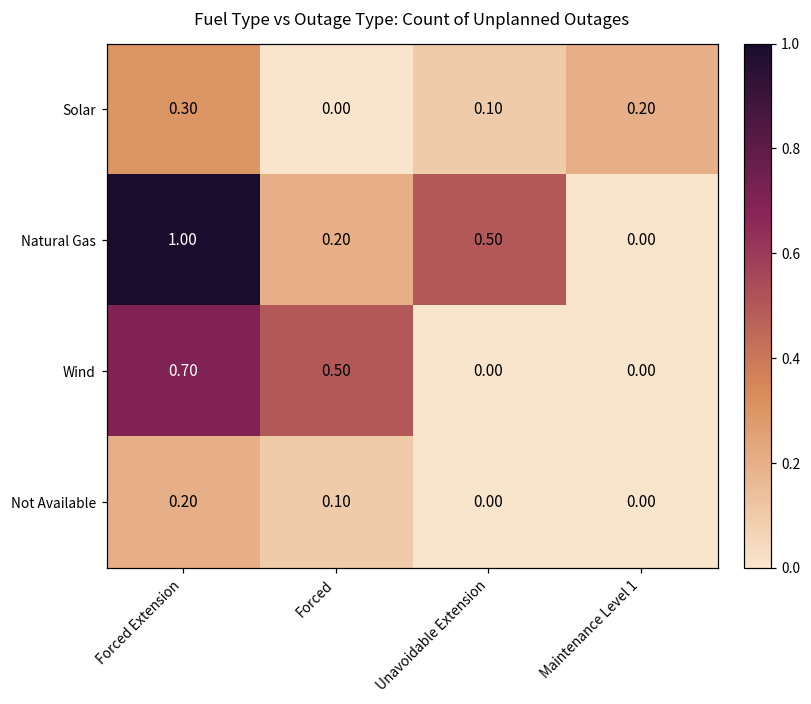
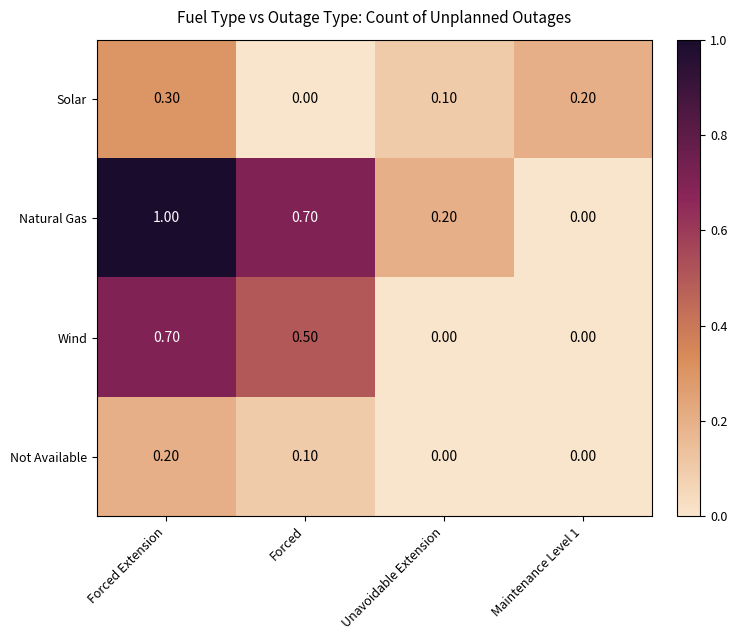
  {
    "Solar": {
      "Forced Extension": 0.30,
      "Forced": 0.00,
      "Unavoidable Extension": 0.10,
      "Maintenance Level 1": 0.20
    },
    "Natural Gas": {
      "Forced Extension": 1.00,
-     "Forced": 0.20,
-     "Unavoidable Extension": 0.50,
+     "Forced": 0.70,
+     "Unavoidable Extension": 0.20,
      "Maintenance Level 1": 0.00
    },
    "Wind": {
      "Forced Extension": 0.70,
      "Forced": 0.50,
      "Unavoidable Extension": 0.00,
      "Maintenance Level 1": 0.00
    },
    "Not Available": {
      "Forced Extension": 0.20,
      "Forced": 0.10,
      "Unavoidable Extension": 0.00,
      "Maintenance Level 1": 0.00
    }
  }
